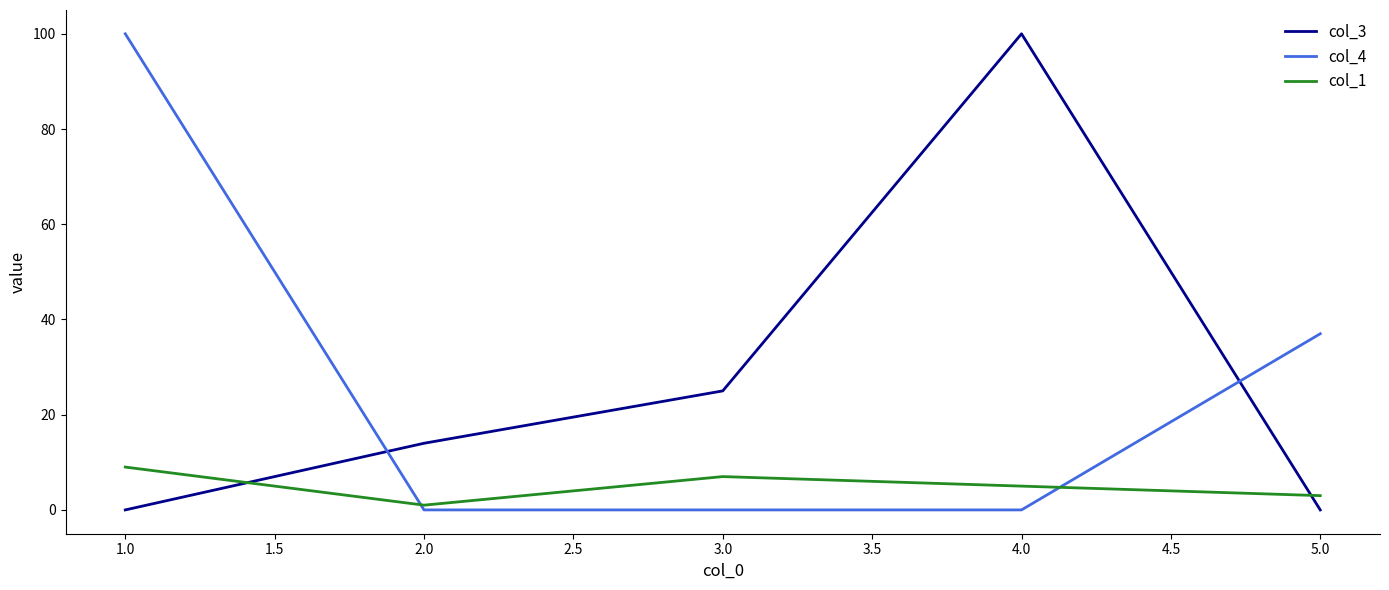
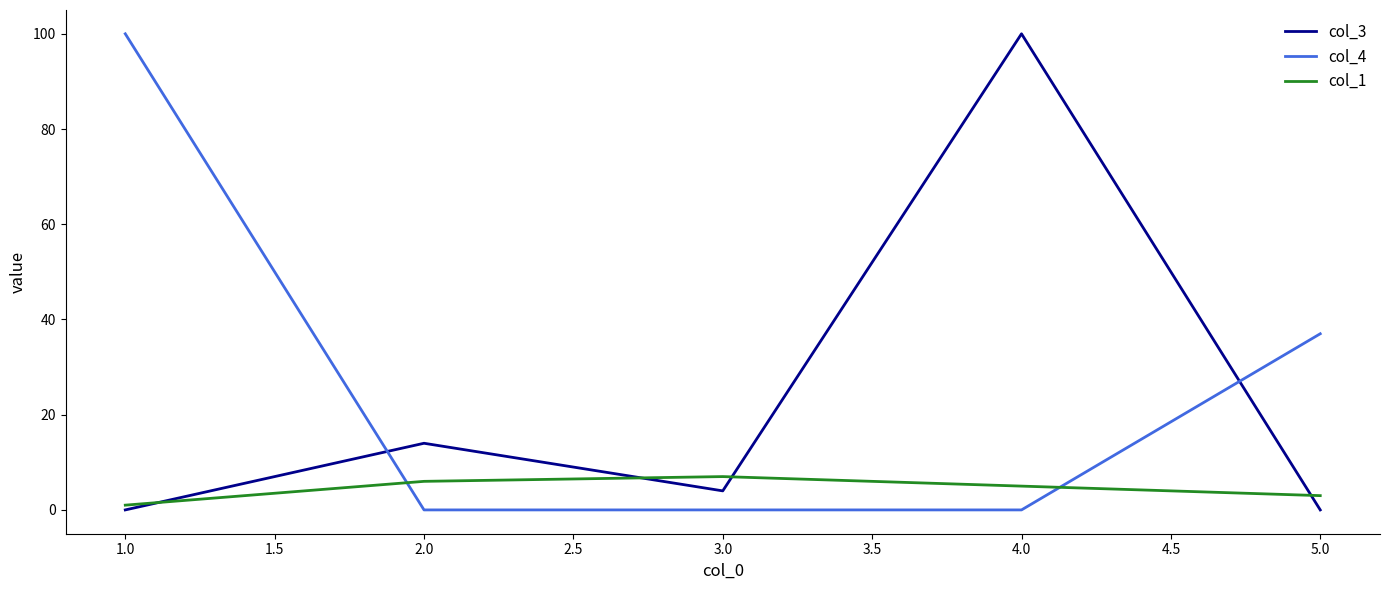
  {
    "col_3": {
      "1.0": 0,
      "2.0": 14,
-     "3.0": 25,
+     "3.0": 4,
      "4.0": 100,
      "5.0": 0
    },
    "col_4": {
      "1.0": 100,
      "2.0": 0,
      "3.0": 0,
      "4.0": 0,
      "5.0": 37
    },
    "col_1": {
-     "1.0": 9,
-     "2.0": 1,
+     "1.0": 1,
+     "2.0": 6,
      "3.0": 7,
      "4.0": 5,
      "5.0": 3
    }
  }
